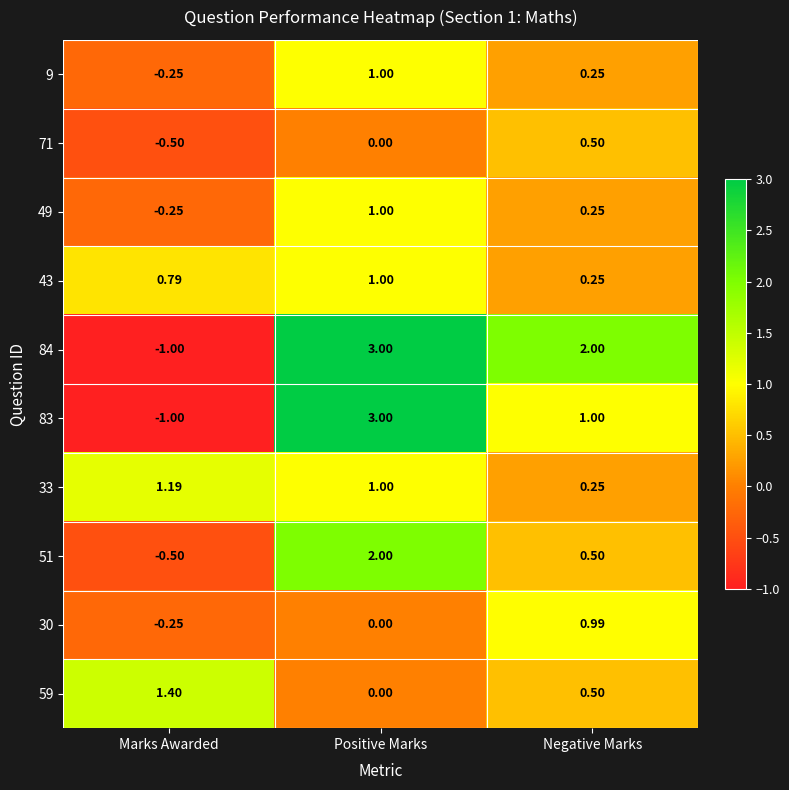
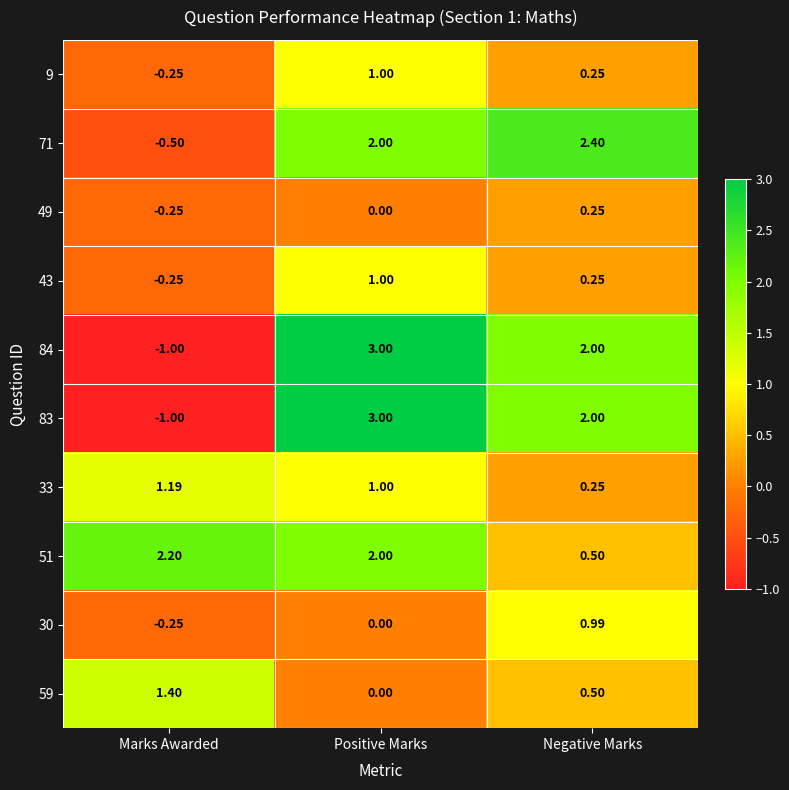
  {
    "9": {
      "Marks Awarded": -0.25,
      "Positive Marks": 1.00,
      "Negative Marks": 0.25
    },
    "71": {
      "Marks Awarded": -0.50,
-     "Positive Marks": 0.00,
-     "Negative Marks": 0.50
+     "Positive Marks": 2.00,
+     "Negative Marks": 2.40
    },
    "49": {
      "Marks Awarded": -0.25,
-     "Positive Marks": 1.00,
+     "Positive Marks": 0.00,
      "Negative Marks": 0.25
    },
    "43": {
-     "Marks Awarded": 0.79,
+     "Marks Awarded": -0.25,
      "Positive Marks": 1.00,
      "Negative Marks": 0.25
    },
    "84": {
      "Marks Awarded": -1.00,
      "Positive Marks": 3.00,
      "Negative Marks": 2.00
    },
    "83": {
      "Marks Awarded": -1.00,
      "Positive Marks": 3.00,
-     "Negative Marks": 1.00
+     "Negative Marks": 2.00
    },
    "33": {
      "Marks Awarded": 1.19,
      "Positive Marks": 1.00,
      "Negative Marks": 0.25
    },
    "51": {
-     "Marks Awarded": -0.50,
+     "Marks Awarded": 2.20,
      "Positive Marks": 2.00,
      "Negative Marks": 0.50
    },
    "30": {
      "Marks Awarded": -0.25,
      "Positive Marks": 0.00,
      "Negative Marks": 0.99
    },
    "59": {
      "Marks Awarded": 1.40,
      "Positive Marks": 0.00,
      "Negative Marks": 0.50
    }
  }
